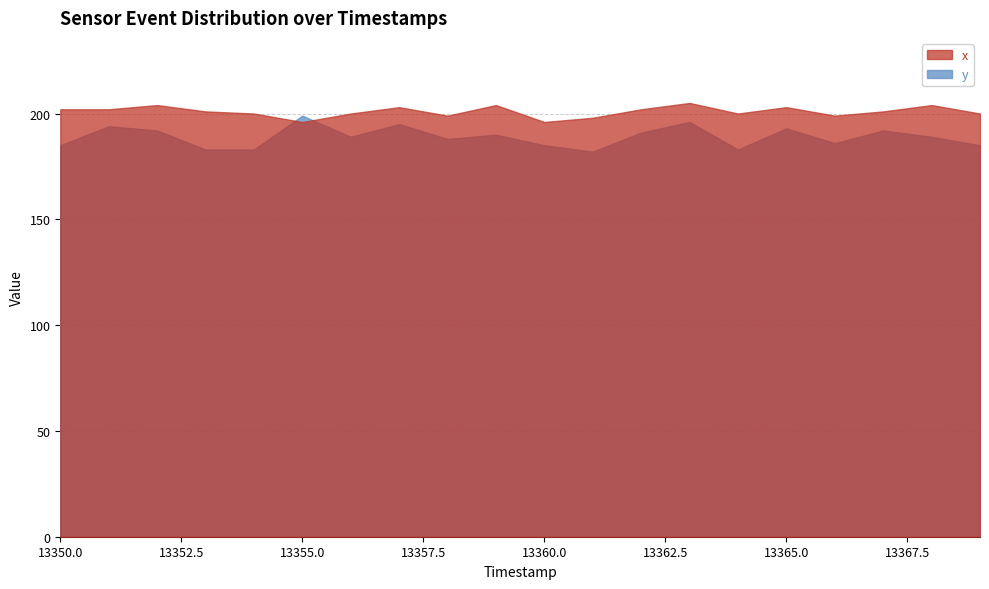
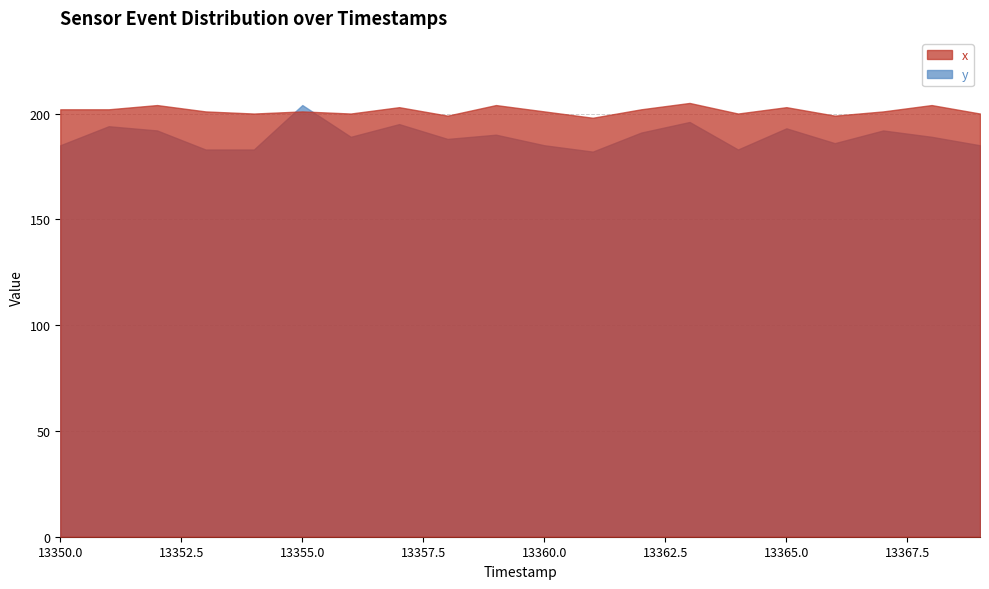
  {
    "x": {
      "13350.0": 202,
-     "13355.0": 196,
-     "13360.0": 196,
+     "13355.0": 201,
+     "13360.0": 201,
      "13365.0": 203
    },
    "y": {
      "13350.0": 185,
-     "13355.0": 199,
+     "13355.0": 204,
      "13360.0": 185,
      "13365.0": 193
    }
  }
